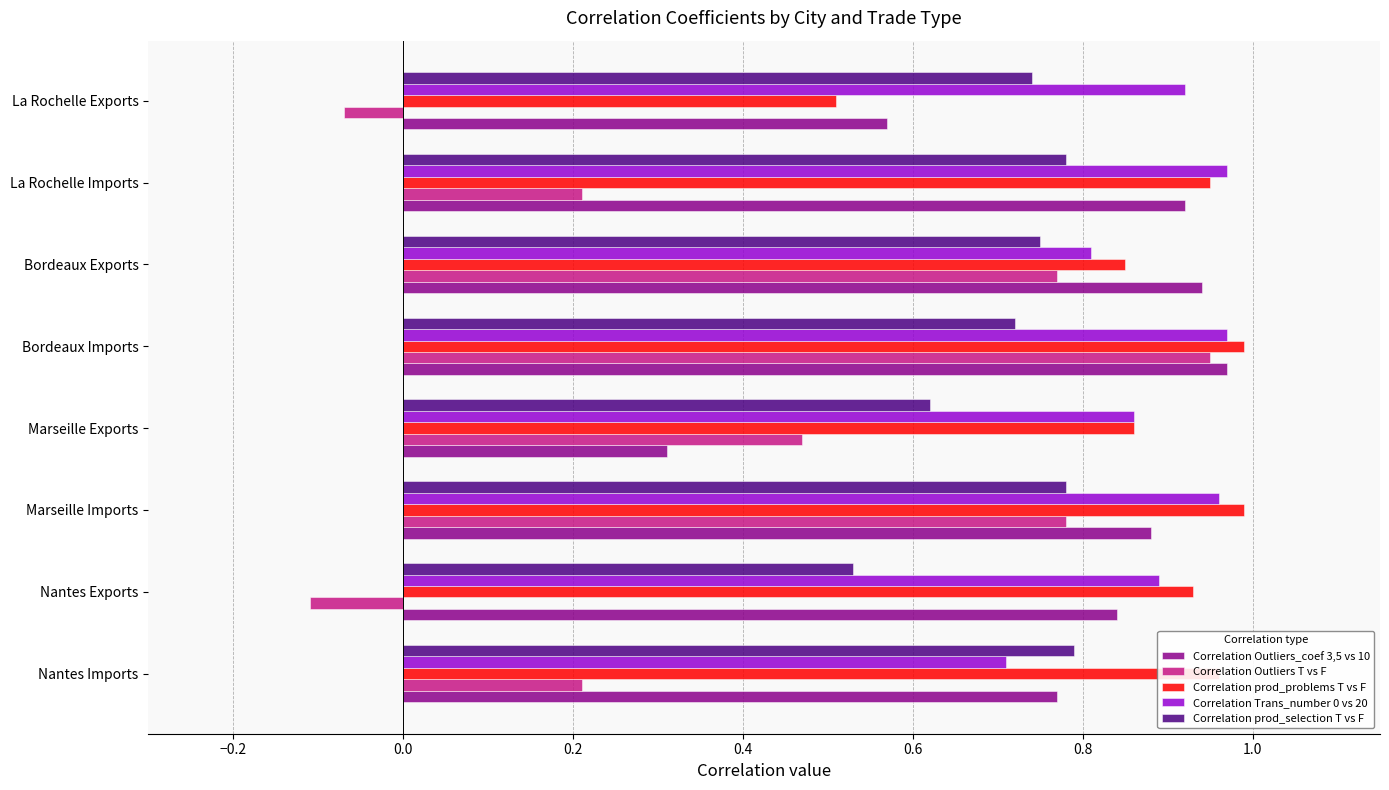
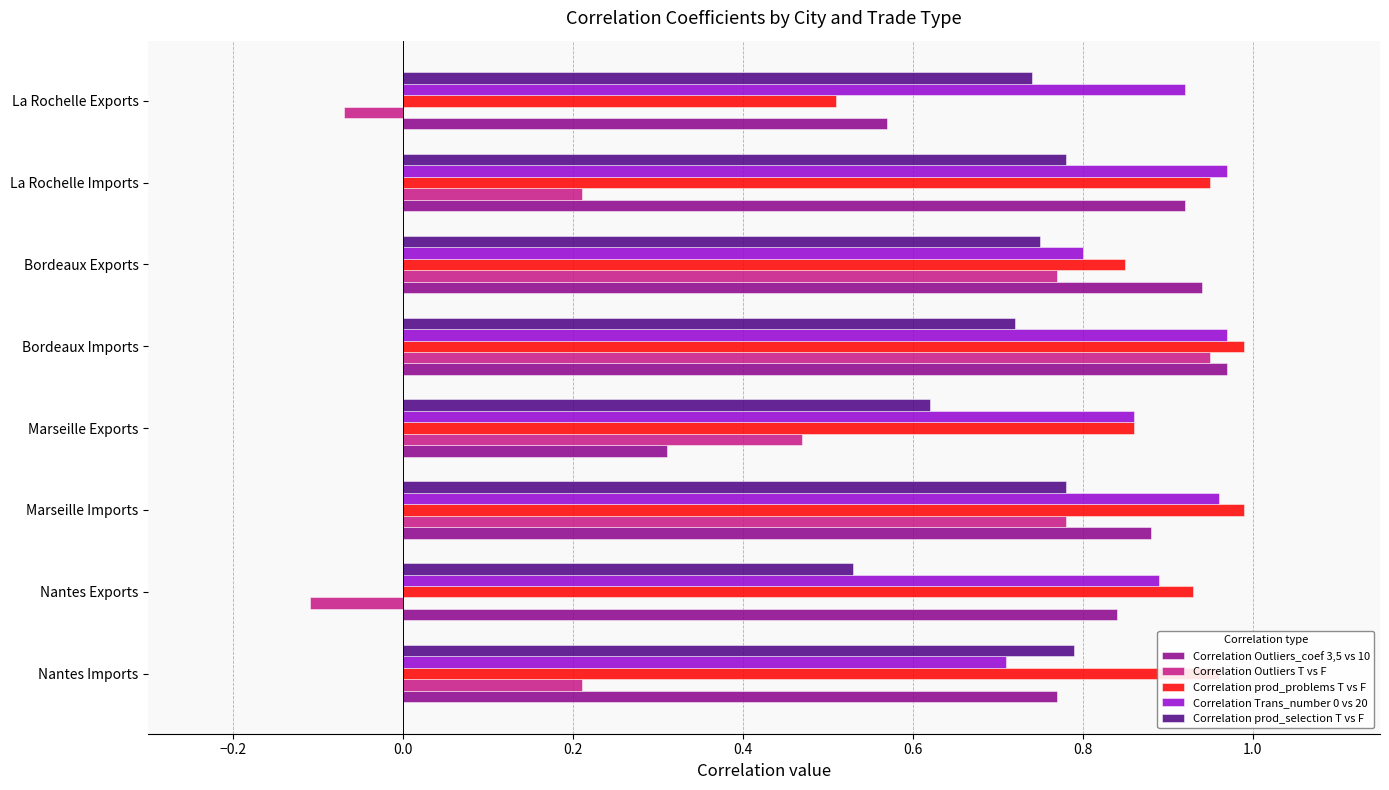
  {
    "Correlation Outliers_coef 3,5 vs 10": {
      "La Rochelle Exports": 0.57,
      "La Rochelle Imports": 0.92,
      "Bordeaux Exports": 0.94,
      "Bordeaux Imports": 0.97,
      "Marseille Exports": 0.31,
      "Marseille Imports": 0.88,
      "Nantes Exports": 0.84,
      "Nantes Imports": 0.77
    },
    "Correlation Outliers T vs F": {
      "La Rochelle Exports": -0.07,
      "La Rochelle Imports": 0.21,
      "Bordeaux Exports": 0.77,
      "Bordeaux Imports": 0.95,
      "Marseille Exports": 0.47,
      "Marseille Imports": 0.78,
      "Nantes Exports": -0.11,
      "Nantes Imports": 0.21
    },
    "Correlation prod_problems T vs F": {
      "La Rochelle Exports": 0.51,
      "La Rochelle Imports": 0.95,
      "Bordeaux Exports": 0.85,
      "Bordeaux Imports": 0.99,
      "Marseille Exports": 0.86,
      "Marseille Imports": 0.99,
      "Nantes Exports": 0.93
    },
    "Correlation Trans_number 0 vs 20": {
      "La Rochelle Exports": 0.92,
      "La Rochelle Imports": 0.97,
-     "Bordeaux Exports": 0.81,
+     "Bordeaux Exports": 0.80,
      "Bordeaux Imports": 0.97,
      "Marseille Exports": 0.86,
      "Marseille Imports": 0.96,
      "Nantes Exports": 0.89,
      "Nantes Imports": 0.71
    },
    "Correlation prod_selection T vs F": {
      "La Rochelle Exports": 0.74,
      "La Rochelle Imports": 0.78,
      "Bordeaux Exports": 0.75,
      "Bordeaux Imports": 0.72,
      "Marseille Exports": 0.62,
      "Marseille Imports": 0.78,
      "Nantes Exports": 0.53,
      "Nantes Imports": 0.79
    }
  }
